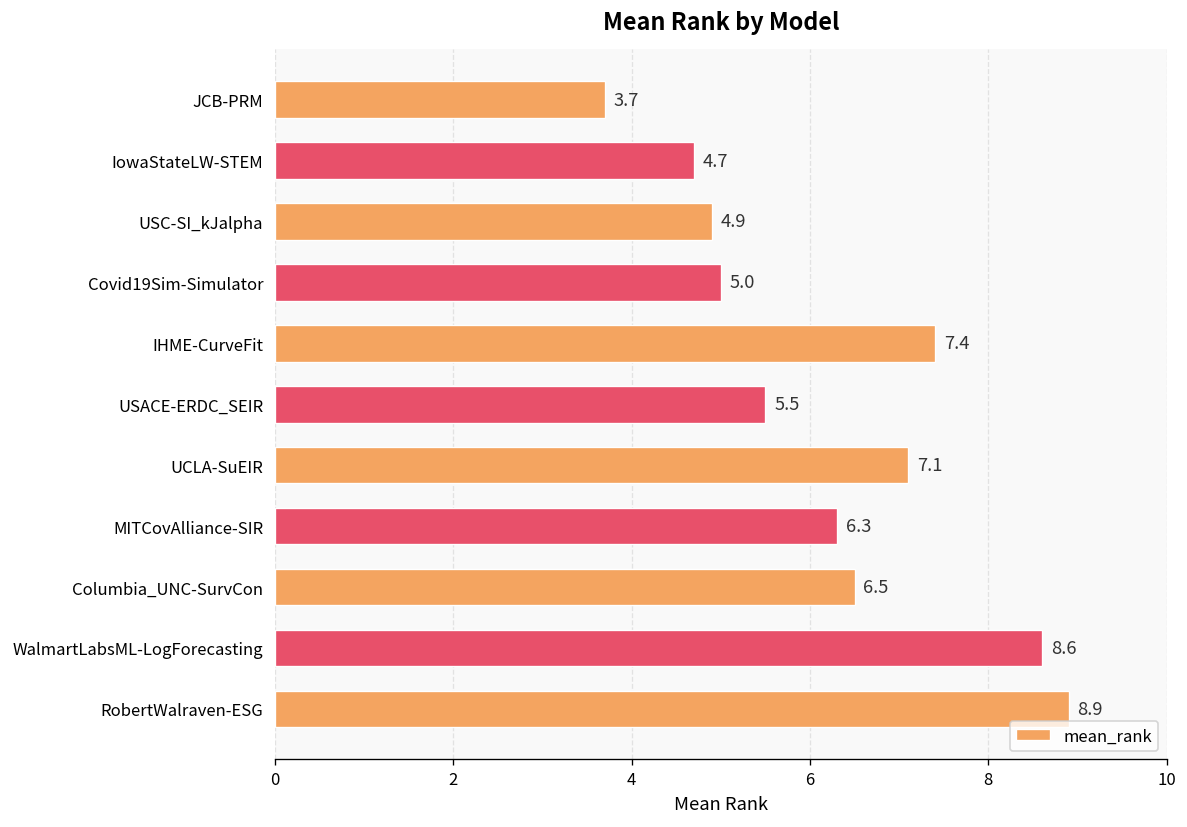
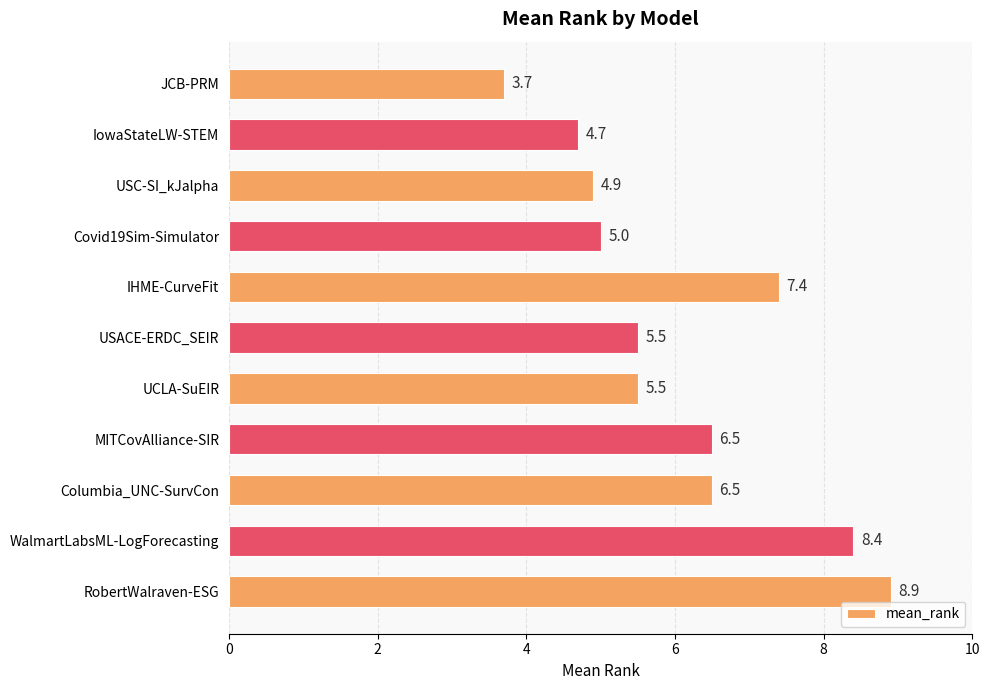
  {
    "JCB-PRM": 3.7,
    "IowaStateLW-STEM": 4.7,
    "USC-SI_kJalpha": 4.9,
    "Covid19Sim-Simulator": 5.0,
    "IHME-CurveFit": 7.4,
    "USACE-ERDC_SEIR": 5.5,
-   "UCLA-SuEIR": 7.1,
-   "MITCovAlliance-SIR": 6.3,
+   "UCLA-SuEIR": 5.5,
+   "MITCovAlliance-SIR": 6.5,
    "Columbia_UNC-SurvCon": 6.5,
-   "WalmartLabsML-LogForecasting": 8.6,
+   "WalmartLabsML-LogForecasting": 8.4,
    "RobertWalraven-ESG": 8.9
  }
